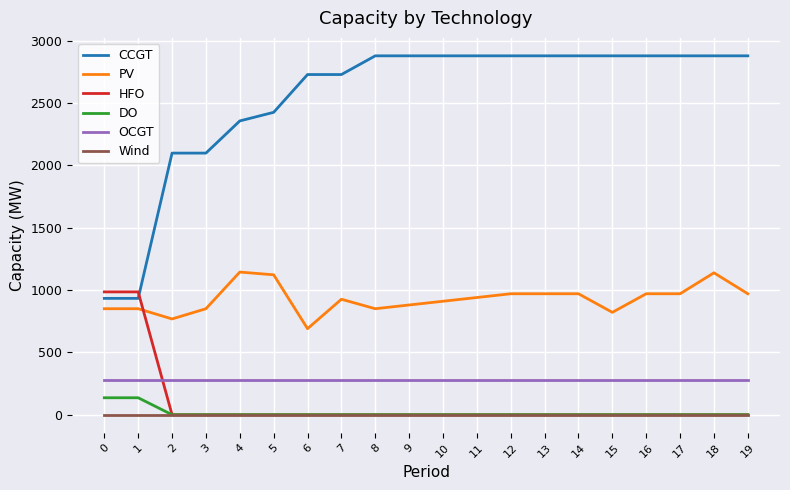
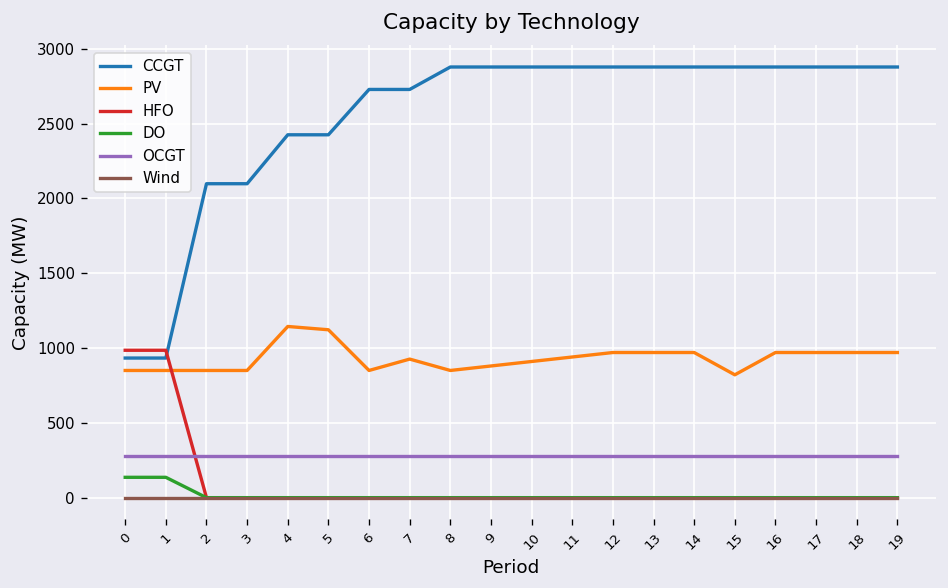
  {
    "CCGT": {
      "0": 930,
      "1": 930,
      "2": 2100,
      "3": 2100,
-     "4": 2360,
+     "4": 2430,
      "5": 2430,
      "6": 2730,
      "7": 2730,
      "8": 2880,
      "9": 2880,
      "10": 2880,
      "11": 2880,
      "12": 2880,
      "13": 2880,
      "14": 2880,
      "15": 2880,
      "16": 2880,
      "17": 2880,
      "18": 2880,
      "19": 2880
    },
    "PV": {
      "0": 850,
      "1": 850,
-     "2": 770,
+     "2": 850,
      "3": 850,
      "4": 1140,
      "5": 1120,
-     "6": 690,
+     "6": 850,
      "7": 930,
      "8": 850,
      "9": 880,
      "10": 910,
      "11": 940,
      "12": 970,
      "13": 970,
      "14": 970,
      "15": 820,
      "16": 970,
      "17": 970,
-     "18": 1140,
+     "18": 970,
      "19": 970
    },
    "HFO": {
      "0": 990,
      "1": 990
    },
    "DO": {
      "0": 140,
      "1": 140
    },
    "OCGT": {
      "0": 280,
      "1": 280,
      "2": 280,
      "3": 280,
      "4": 280,
      "5": 280,
      "6": 280,
      "7": 280,
      "8": 280,
      "9": 280,
      "10": 280,
      "11": 280,
      "12": 280,
      "13": 280,
      "14": 280,
      "15": 280,
      "16": 280,
      "17": 280,
      "18": 280,
      "19": 280
    },
    "Wind": {
      "0": 0,
      "1": 0
    }
  }
